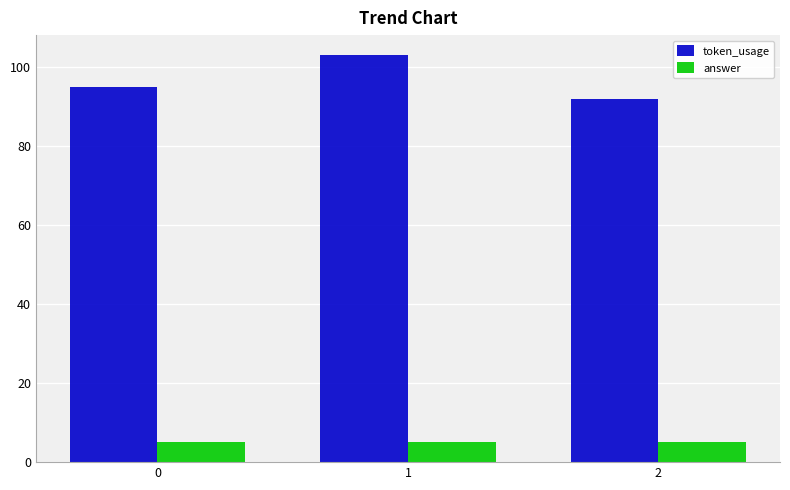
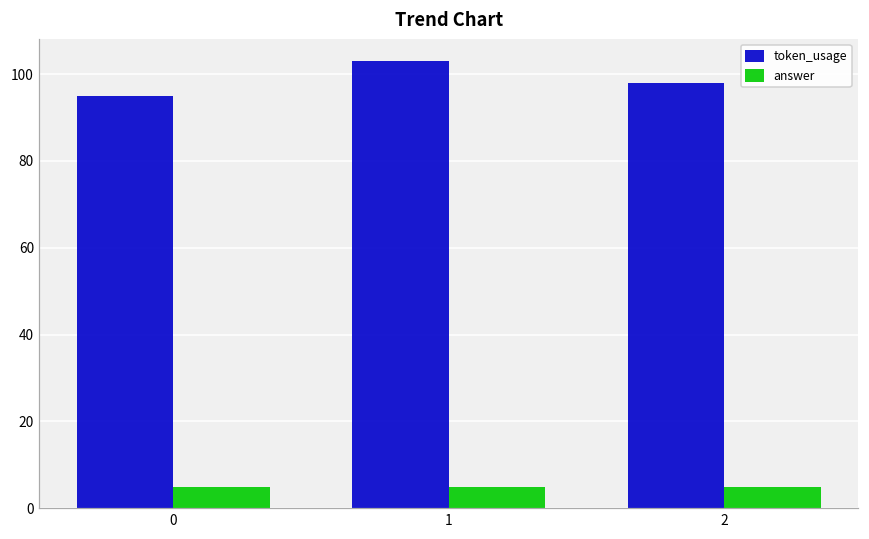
  {
    "token_usage": {
      "0": 95,
      "1": 103,
-     "2": 92
+     "2": 98
    },
    "answer": {
      "0": 5,
      "1": 5,
      "2": 5
    }
  }
